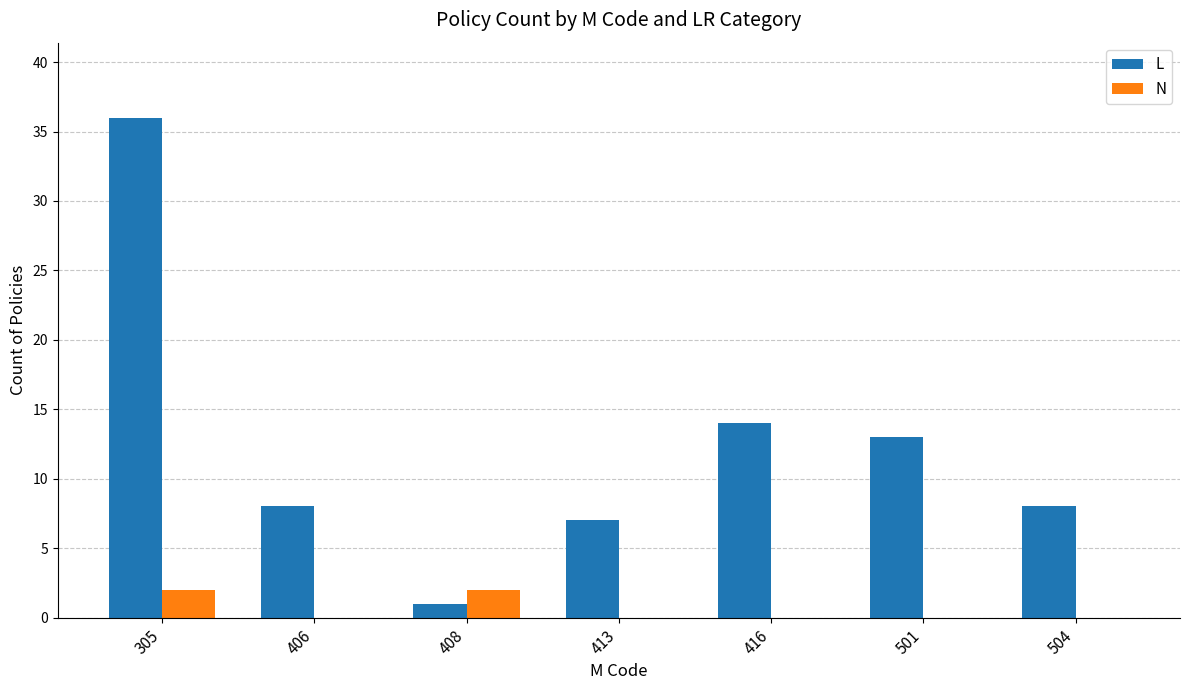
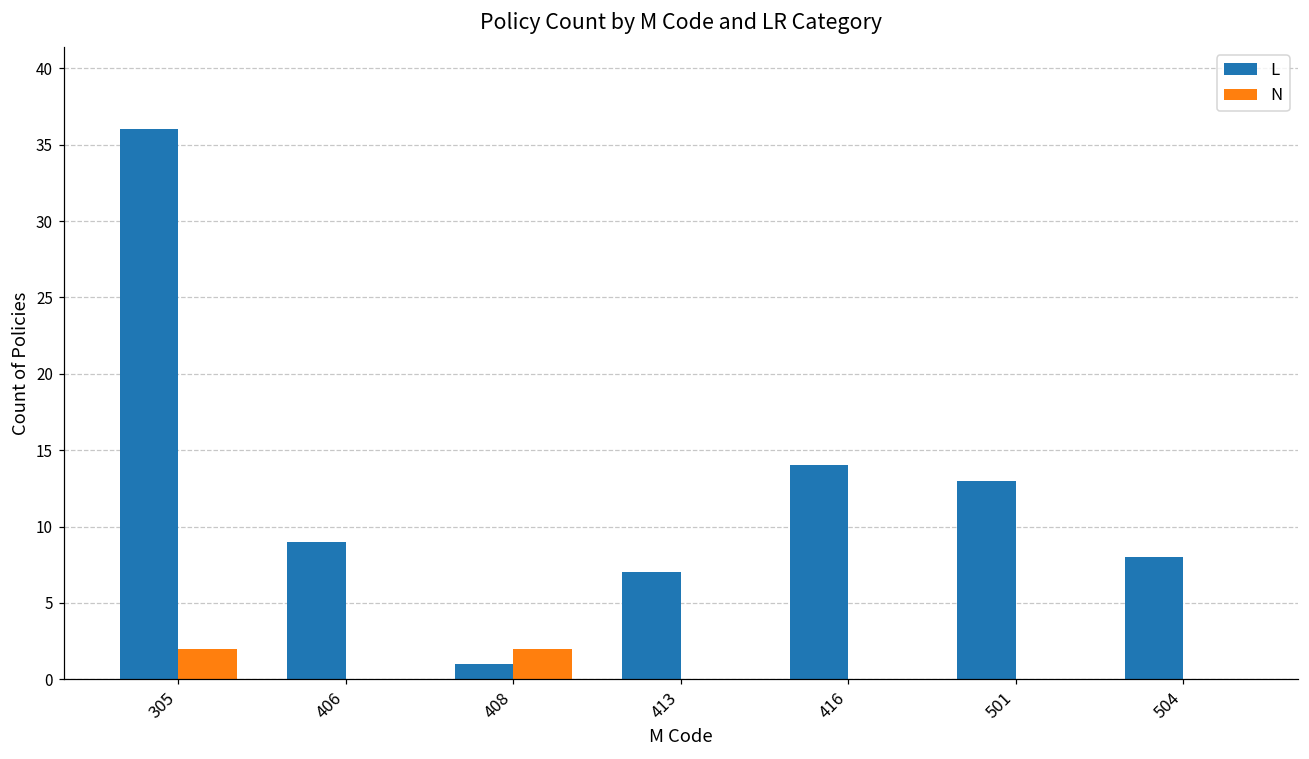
  {
    "L": {
      "305": 36,
-     "406": 8,
+     "406": 9,
      "408": 1,
      "413": 7,
      "416": 14,
      "501": 13,
      "504": 8
    },
    "N": {
      "305": 2,
      "406": 0,
      "408": 2,
      "413": 0,
      "416": 0,
      "501": 0,
      "504": 0
    }
  }
